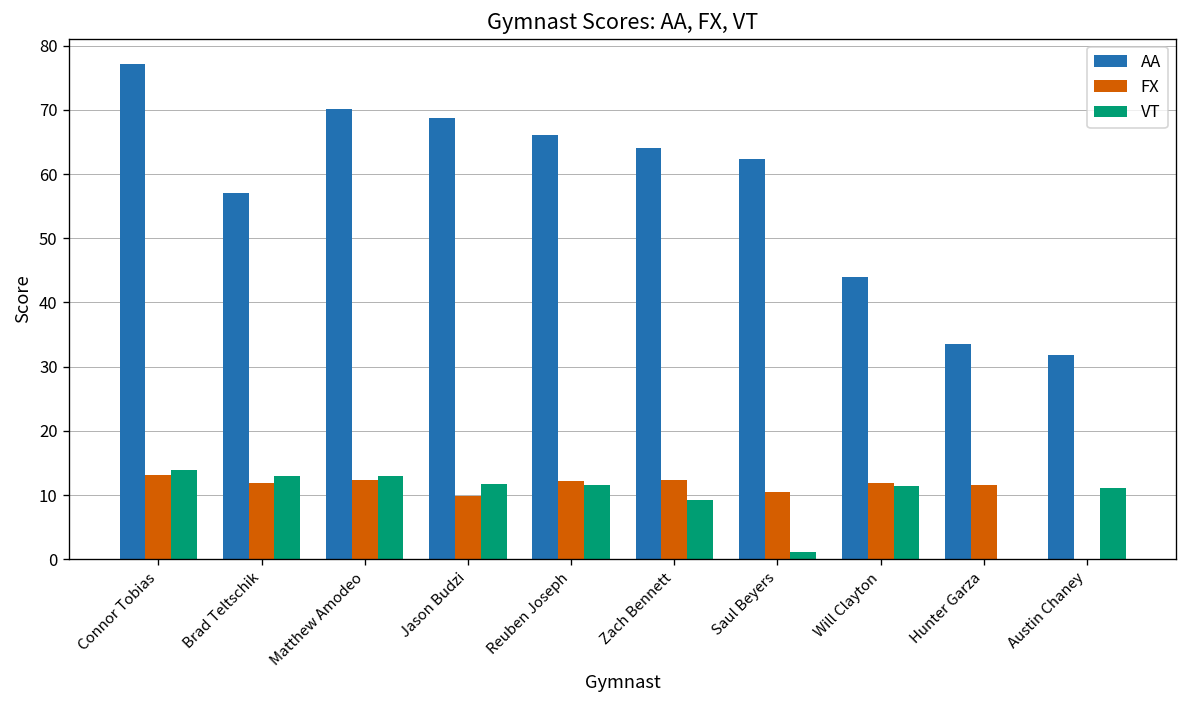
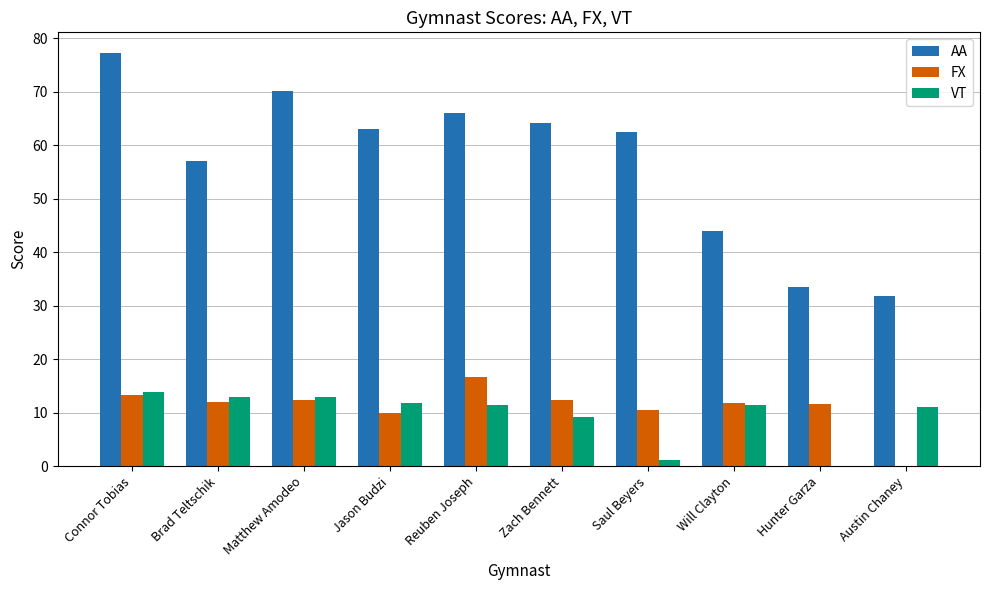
  {
    "AA": {
      "Connor Tobias": 77,
      "Brad Teltschik": 57,
      "Matthew Amodeo": 70,
-     "Jason Budzi": 69,
+     "Jason Budzi": 63,
      "Reuben Joseph": 66,
      "Zach Bennett": 64,
      "Saul Beyers": 62,
      "Will Clayton": 44,
      "Hunter Garza": 34,
      "Austin Chaney": 32
    },
    "FX": {
      "Connor Tobias": 13,
      "Brad Teltschik": 12,
      "Matthew Amodeo": 12,
      "Jason Budzi": 10,
-     "Reuben Joseph": 12,
+     "Reuben Joseph": 17,
      "Zach Bennett": 12,
      "Saul Beyers": 11,
      "Will Clayton": 12,
      "Hunter Garza": 12,
      "Austin Chaney": 0
    },
    "VT": {
      "Connor Tobias": 14,
      "Brad Teltschik": 13,
      "Matthew Amodeo": 13,
      "Jason Budzi": 12,
      "Reuben Joseph": 12,
      "Zach Bennett": 9,
      "Saul Beyers": 1,
      "Will Clayton": 11,
      "Hunter Garza": 0,
      "Austin Chaney": 11
    }
  }
